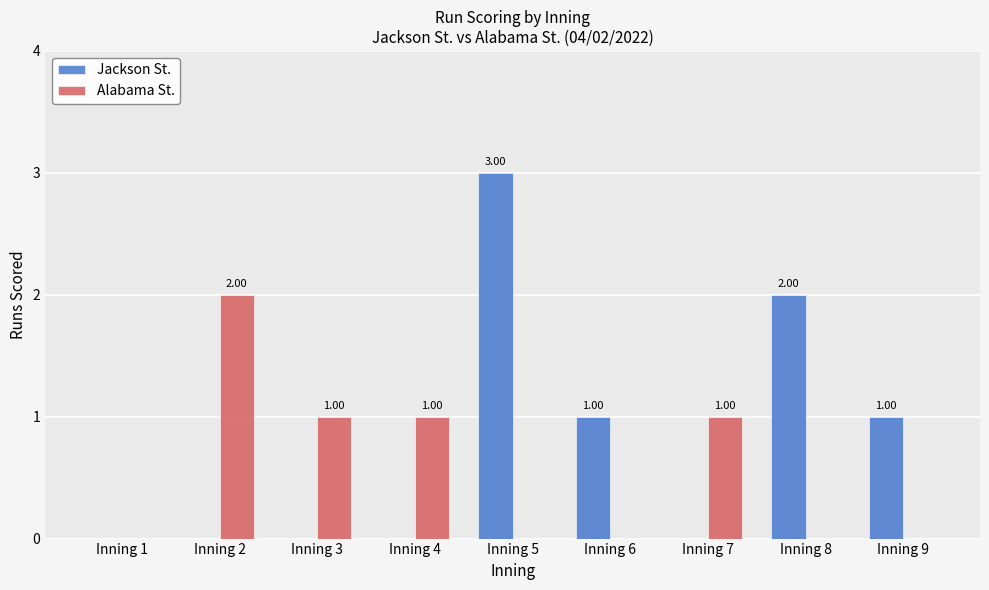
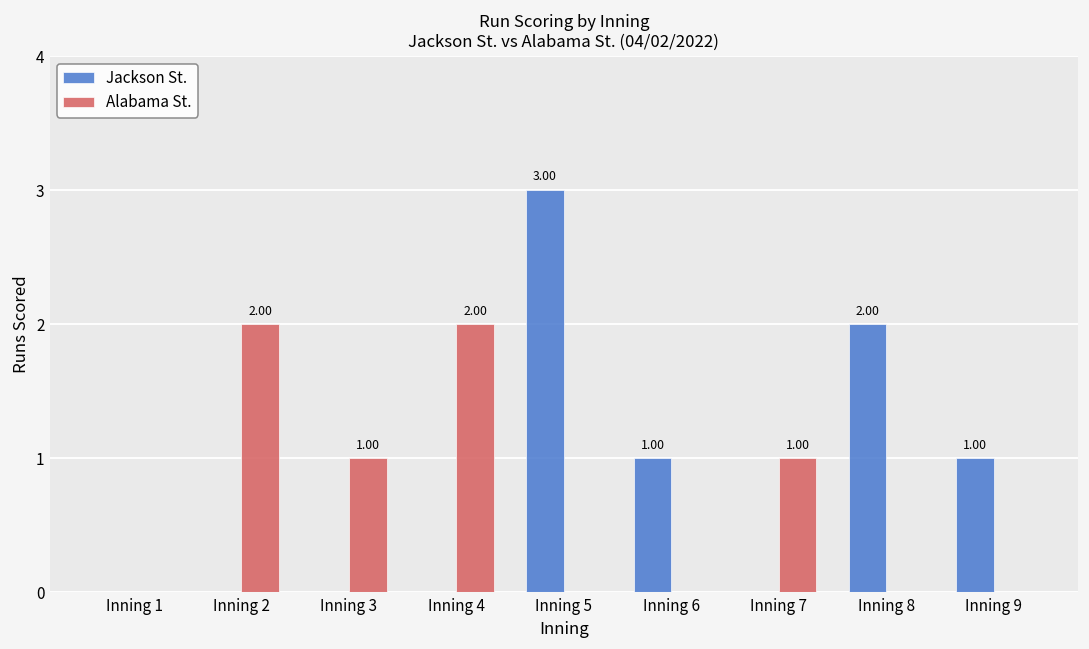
  {
    "Jackson St.": {
      "Inning 5": 3.00,
      "Inning 6": 1.00,
      "Inning 8": 2.00,
      "Inning 9": 1.00
    },
    "Alabama St.": {
      "Inning 2": 2.00,
      "Inning 3": 1.00,
-     "Inning 4": 1.00,
+     "Inning 4": 2.00,
      "Inning 7": 1.00
    }
  }
